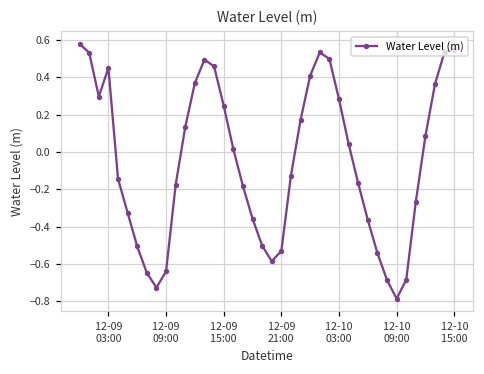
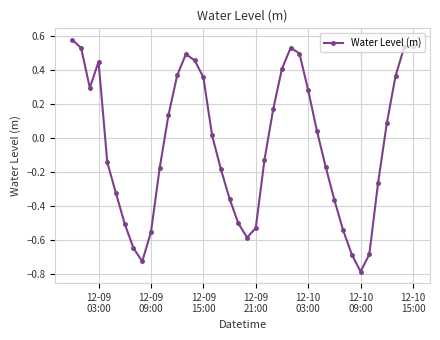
  {
    "12-09 03:00": 0.45,
-   "12-09 09:00": -0.64,
-   "12-09 15:00": 0.25,
+   "12-09 09:00": -0.55,
+   "12-09 15:00": 0.36,
    "12-09 21:00": -0.53,
    "12-10 03:00": 0.28,
    "12-10 09:00": -0.79
  }
